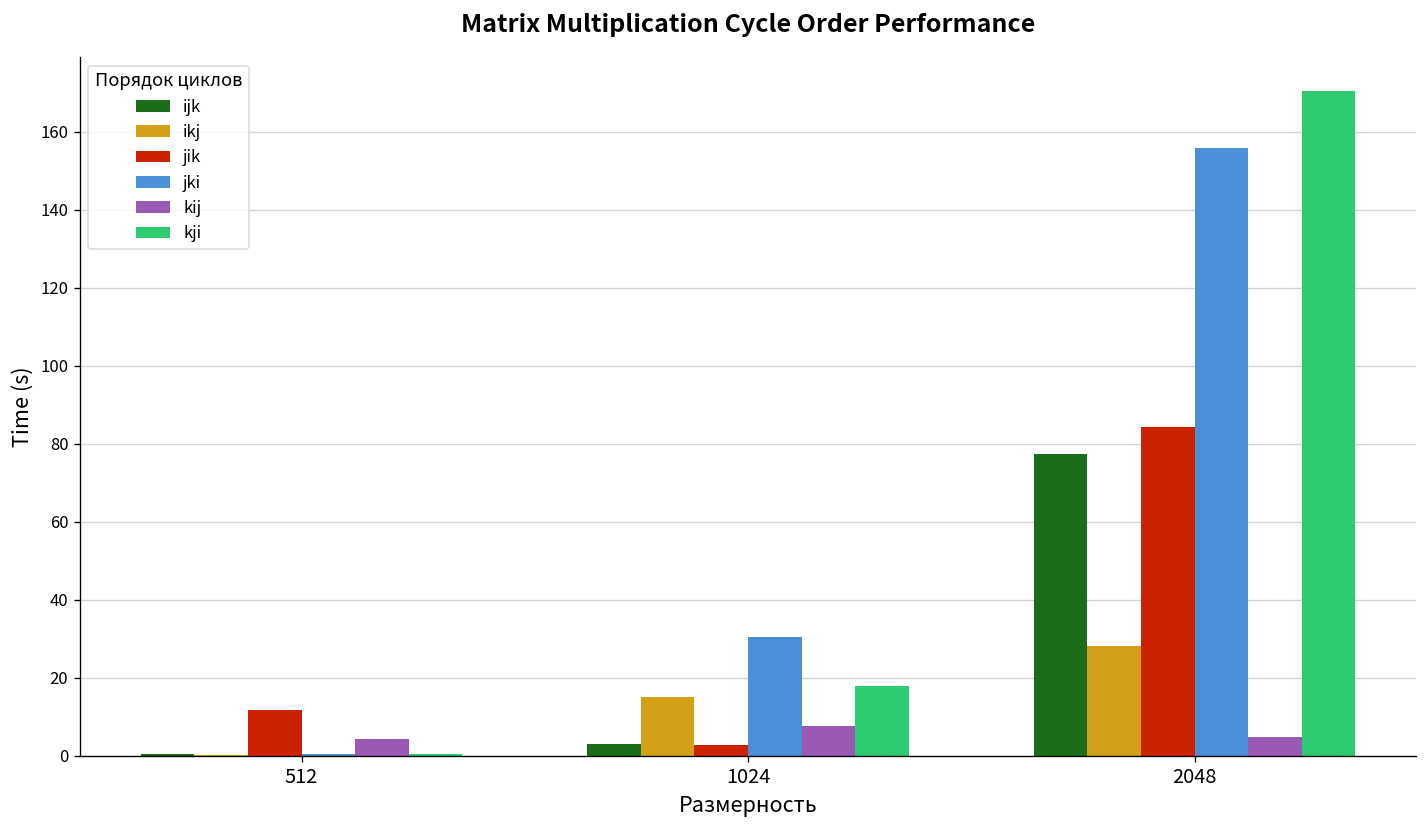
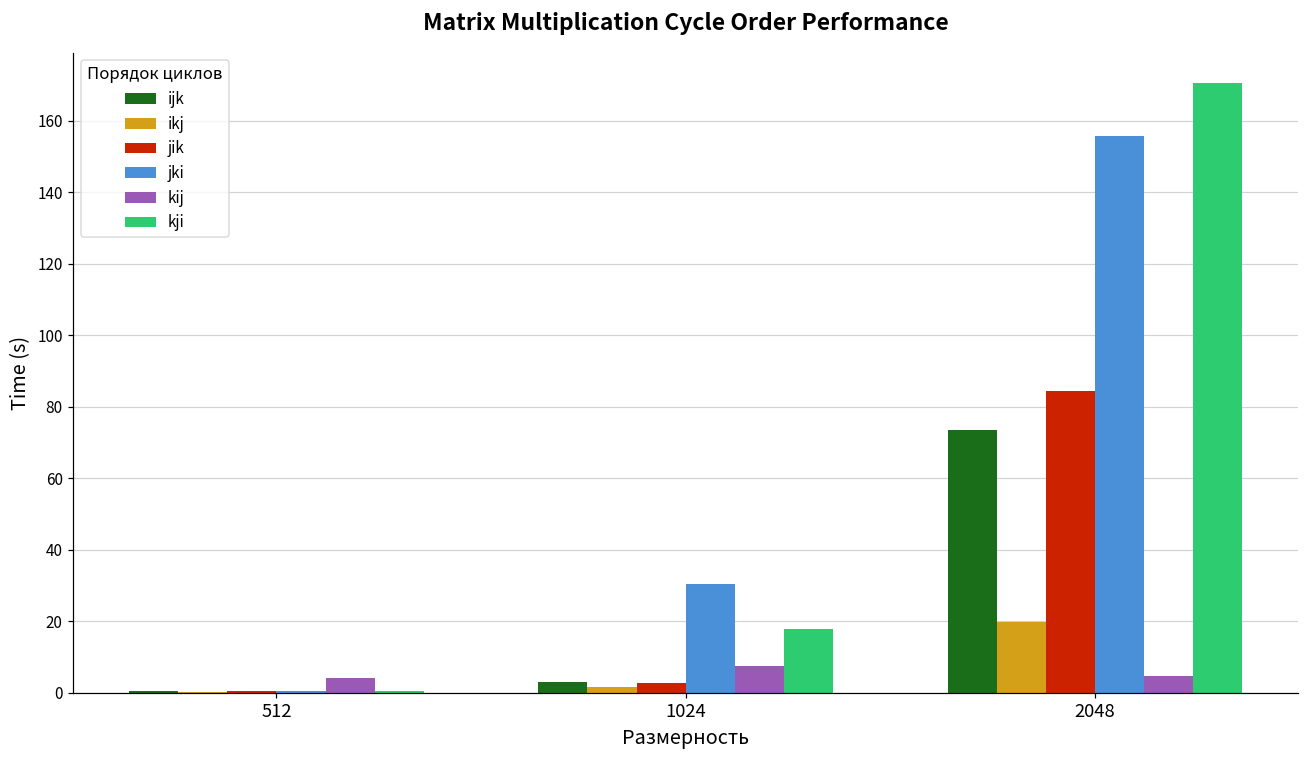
  {
    "ijk": {
      "1024": 3,
-     "2048": 77
+     "2048": 74
    },
    "ikj": {
-     "1024": 15,
-     "2048": 28
+     "1024": 2,
+     "2048": 20
    },
    "jik": {
-     "512": 12,
+     "512": 0,
      "1024": 3,
      "2048": 84
    },
    "jki": {
      "1024": 31,
      "2048": 156
    },
    "kij": {
      "512": 4,
      "1024": 8,
      "2048": 5
    },
    "kji": {
      "1024": 18,
      "2048": 171
    }
  }
